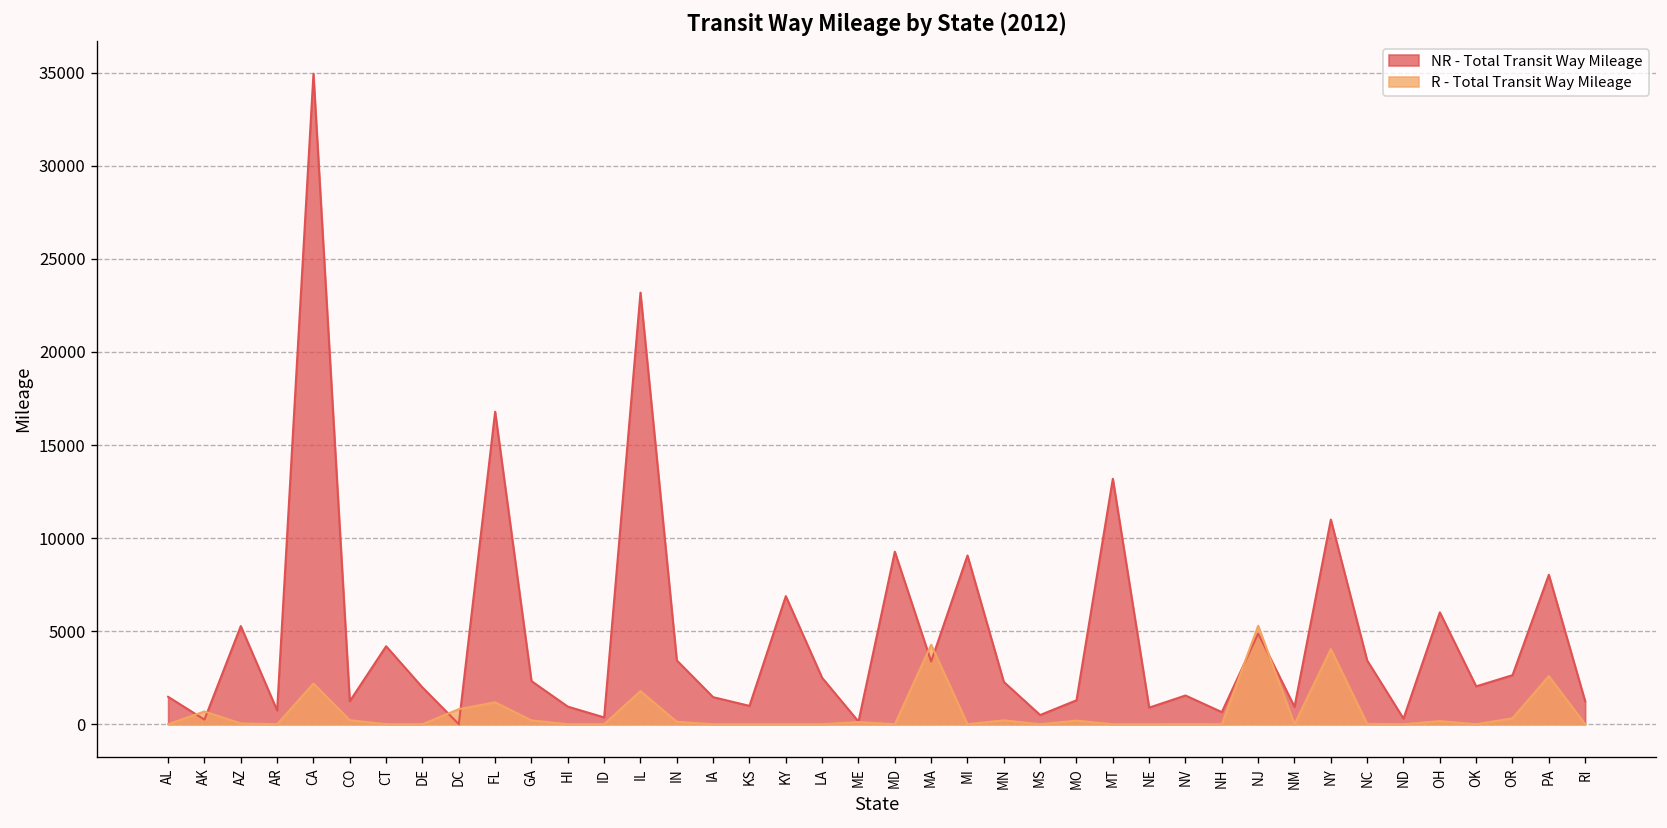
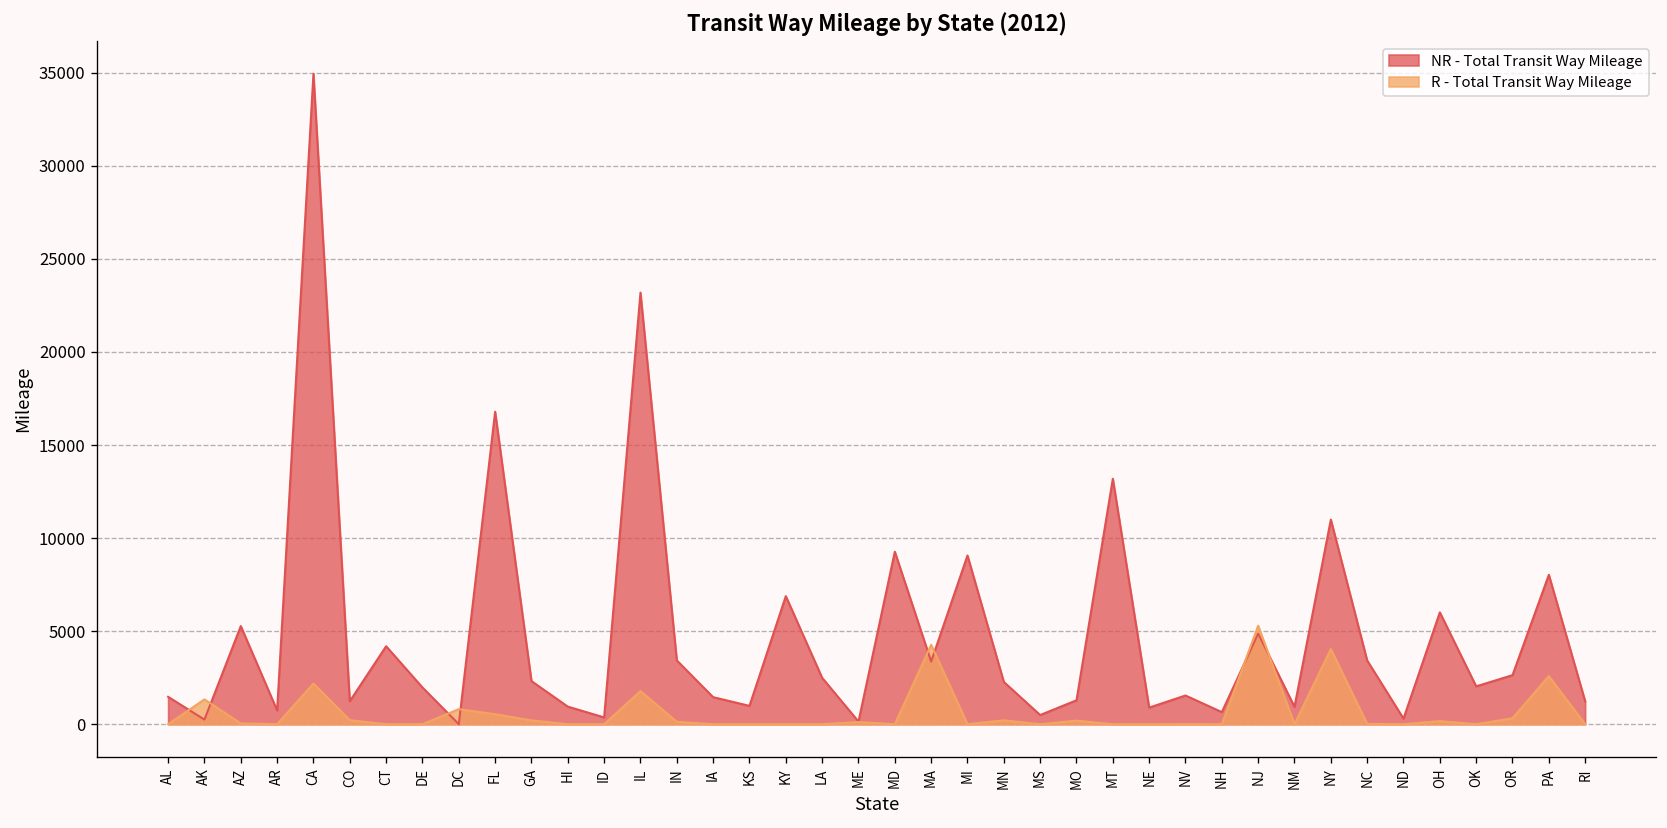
  {
    "NR - Total Transit Way Mileage": {
      "AL": 1500,
      "AK": 200,
      "AZ": 5300,
      "AR": 700,
      "CA": 35000,
      "CO": 1200,
      "CT": 4200,
      "DE": 2000,
      "DC": 0,
      "FL": 16800,
      "GA": 2300,
      "HI": 900,
      "ID": 400,
      "IL": 23200,
      "IN": 3400,
      "IA": 1500,
      "KS": 1000,
      "KY": 6900,
      "LA": 2500,
      "MD": 9300,
      "MA": 3400,
      "MI": 9100,
      "MN": 2300,
      "MS": 500,
      "MO": 1300,
      "MT": 13200,
      "NE": 900,
      "NV": 1500,
      "NH": 700,
      "NJ": 4900,
      "NM": 900,
      "NY": 11000,
      "NC": 3400,
      "ND": 300,
      "OH": 6000,
      "OK": 2000,
      "OR": 2600,
      "PA": 8000,
      "RI": 1200
    },
    "R - Total Transit Way Mileage": {
      "AL": 0,
-     "AK": 700,
+     "AK": 1300,
      "AZ": 0,
      "AR": 0,
      "CA": 2200,
      "CO": 200,
      "CT": 0,
      "DE": 0,
      "DC": 800,
-     "FL": 1200,
+     "FL": 500,
      "GA": 200,
      "HI": 0,
      "ID": 0,
      "IL": 1800,
      "IN": 100,
      "IA": 0,
      "KS": 0,
      "KY": 0,
      "LA": 0,
      "MD": 0,
      "MA": 4300,
      "MI": 0,
      "MN": 200,
      "MS": 0,
      "MO": 200,
      "MT": 0,
      "NE": 0,
      "NV": 0,
      "NH": 0,
      "NJ": 5300,
      "NM": 0,
      "NY": 4000,
      "NC": 0,
      "ND": 0,
      "OH": 200,
      "OK": 0,
      "OR": 300,
      "PA": 2600,
      "RI": 0
    }
  }
